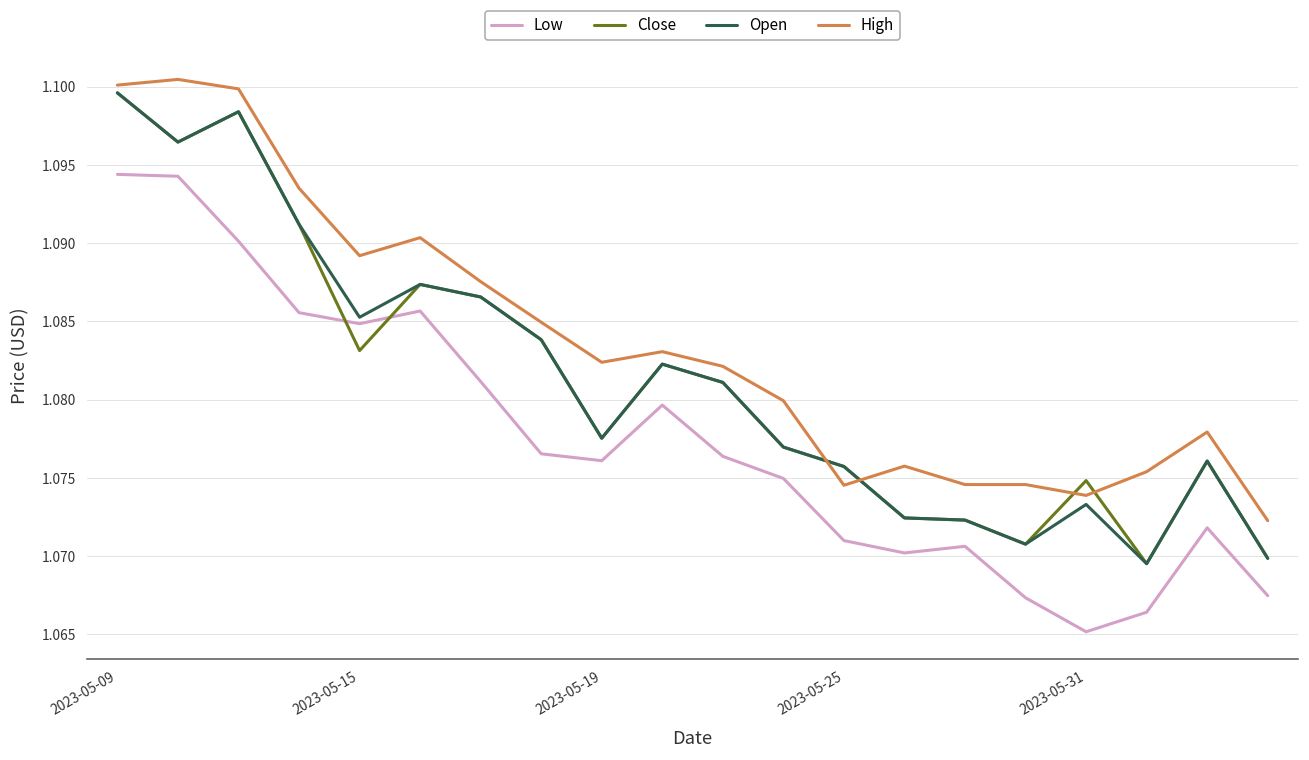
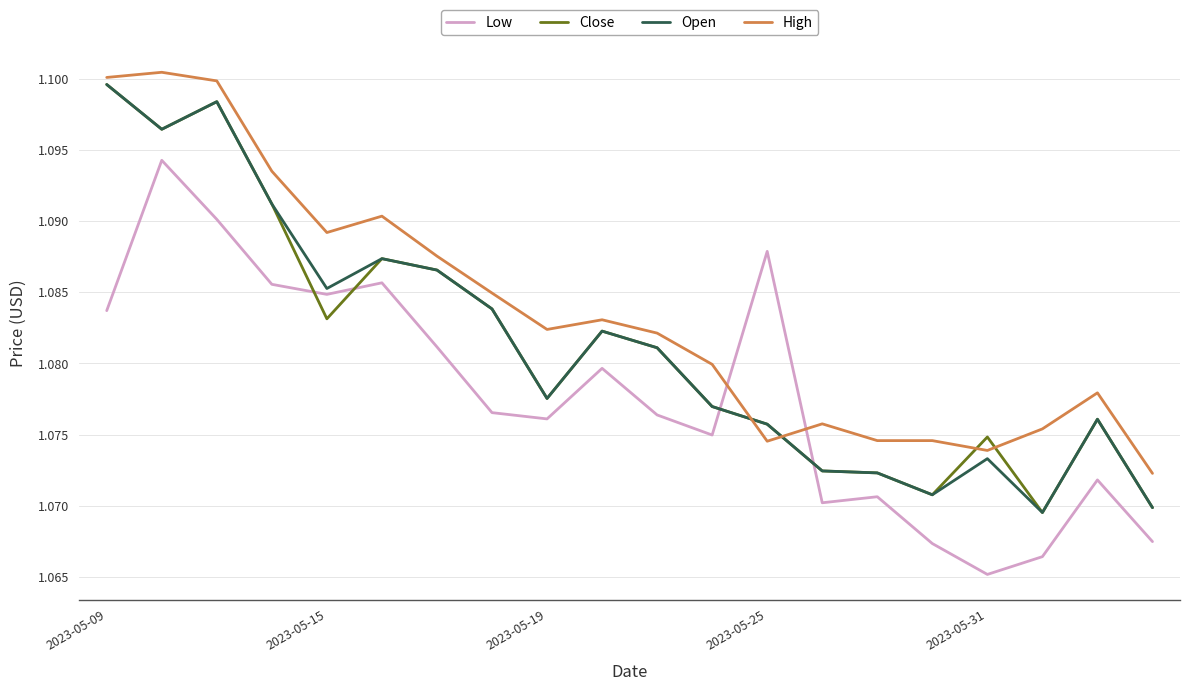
  {
    "Low": {
-     "2023-05-09": 1.0944,
+     "2023-05-09": 1.0837,
      "2023-05-15": 1.0849,
      "2023-05-19": 1.0761,
-     "2023-05-25": 1.0710,
+     "2023-05-25": 1.0879,
      "2023-05-31": 1.0652
    },
    "Close": {
      "2023-05-15": 1.0831,
      "2023-05-31": 1.0748
    },
    "Open": {
      "2023-05-15": 1.0853,
      "2023-05-31": 1.0733
    },
    "High": {
      "2023-05-09": 1.1001,
      "2023-05-15": 1.0892,
      "2023-05-19": 1.0824,
      "2023-05-25": 1.0745,
      "2023-05-31": 1.0739
    }
  }
